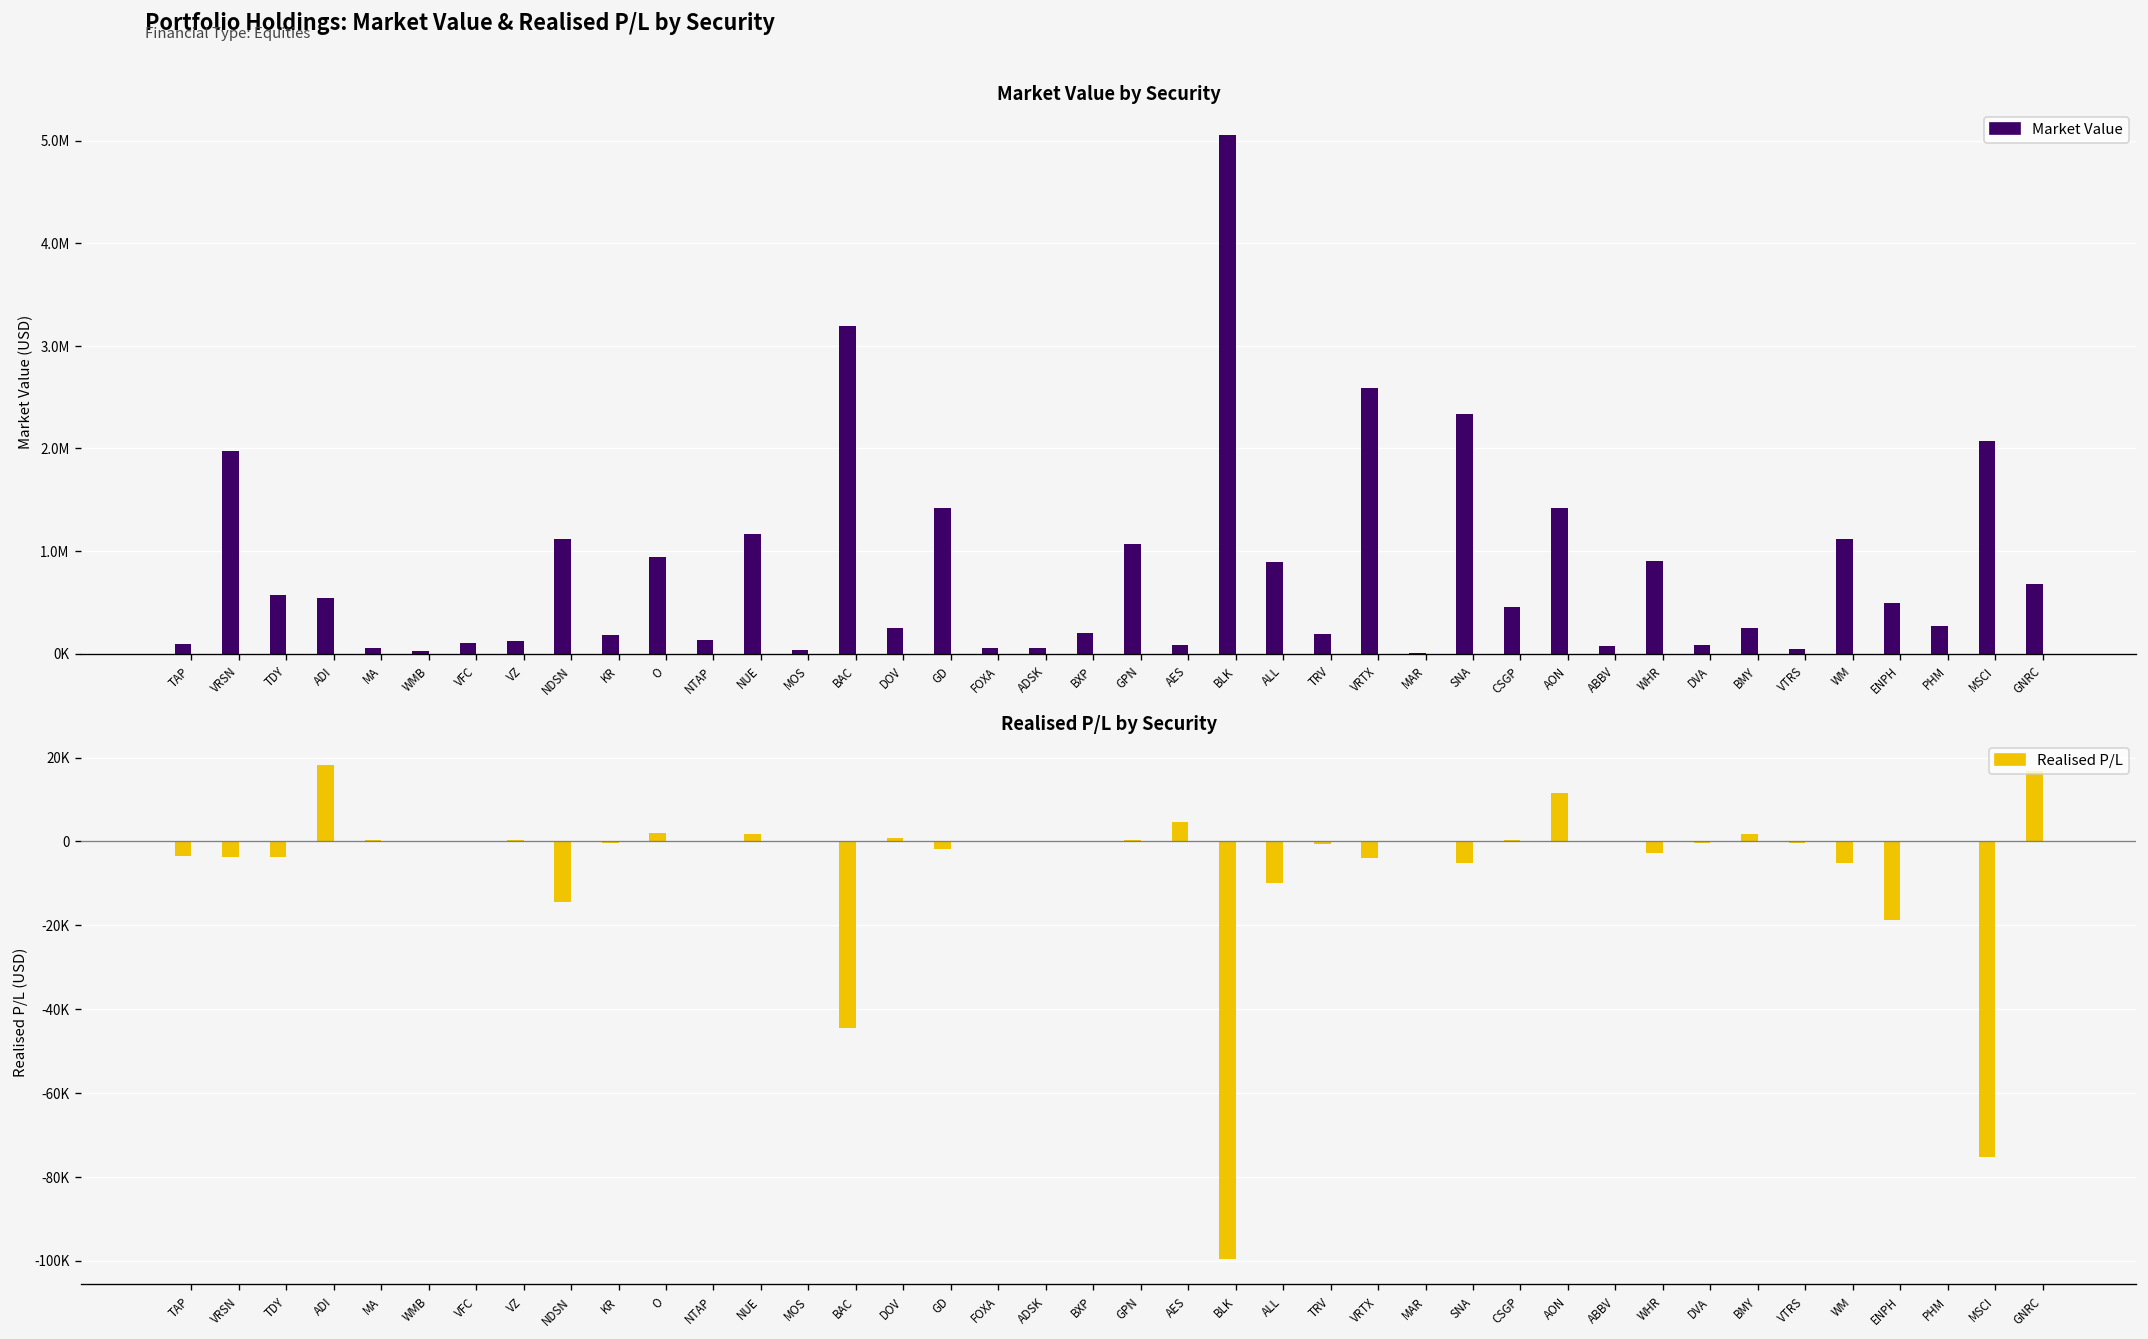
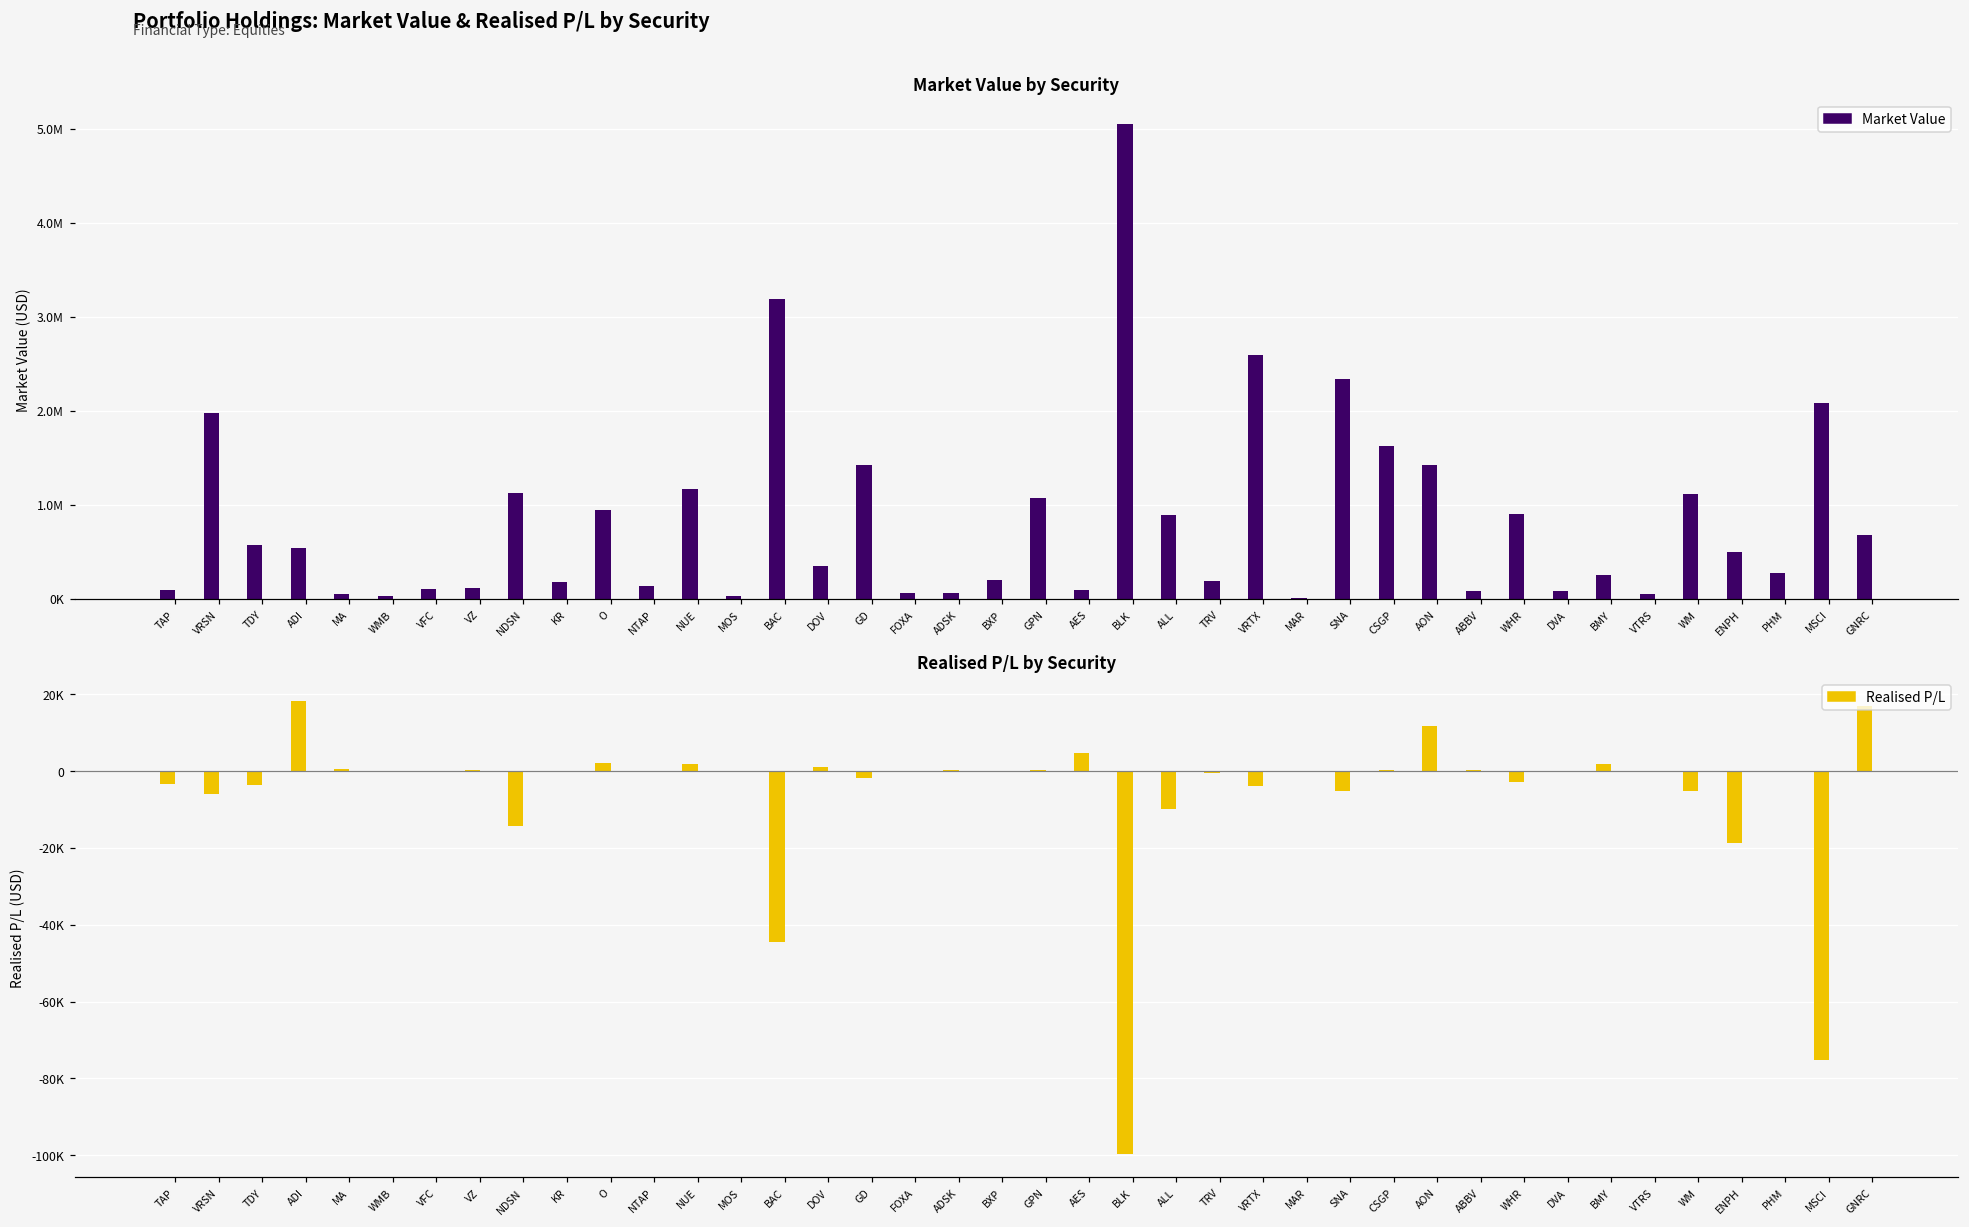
  {
    "Market Value by Security": {
      "TAP": 100000,
      "VRSN": 2000000,
      "TDY": 600000,
      "ADI": 500000,
      "MA": 0,
      "VFC": 100000,
      "VZ": 100000,
      "NDSN": 1100000,
      "KR": 200000,
      "O": 900000,
      "NTAP": 100000,
      "NUE": 1200000,
      "MOS": 0,
      "BAC": 3200000,
-     "DOV": 300000,
+     "DOV": 400000,
      "GD": 1400000,
      "FOXA": 100000,
      "ADSK": 100000,
      "BXP": 200000,
      "GPN": 1100000,
      "AES": 100000,
      "BLK": 5100000,
      "ALL": 900000,
      "TRV": 200000,
      "VRTX": 2600000,
      "SNA": 2300000,
-     "CSGP": 500000,
+     "CSGP": 1600000,
      "AON": 1400000,
      "ABBV": 100000,
      "WHR": 900000,
      "DVA": 100000,
      "BMY": 200000,
      "VTRS": 0,
      "WM": 1100000,
      "ENPH": 500000,
      "PHM": 300000,
      "MSCI": 2100000,
      "GNRC": 700000
    },
    "Realised P/L by Security": {
      "TAP": -3000,
-     "VRSN": -4000,
+     "VRSN": -6000,
      "TDY": -4000,
      "ADI": 18000,
      "NDSN": -14000,
      "O": 2000,
      "NUE": 2000,
      "BAC": -44000,
      "DOV": 1000,
      "GD": -2000,
      "AES": 5000,
      "BLK": -100000,
      "ALL": -10000,
      "VRTX": -4000,
      "SNA": -5000,
      "AON": 12000,
      "WHR": -3000,
      "BMY": 2000,
      "WM": -5000,
      "ENPH": -19000,
      "MSCI": -75000
    }
  }
